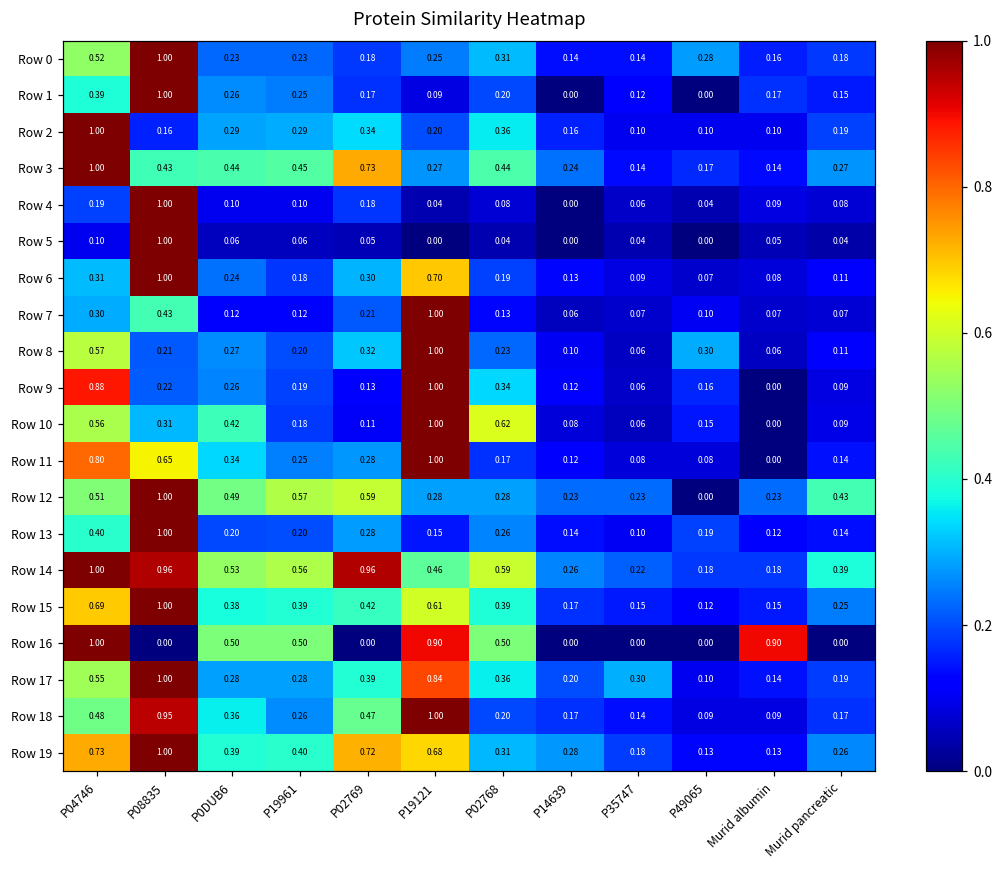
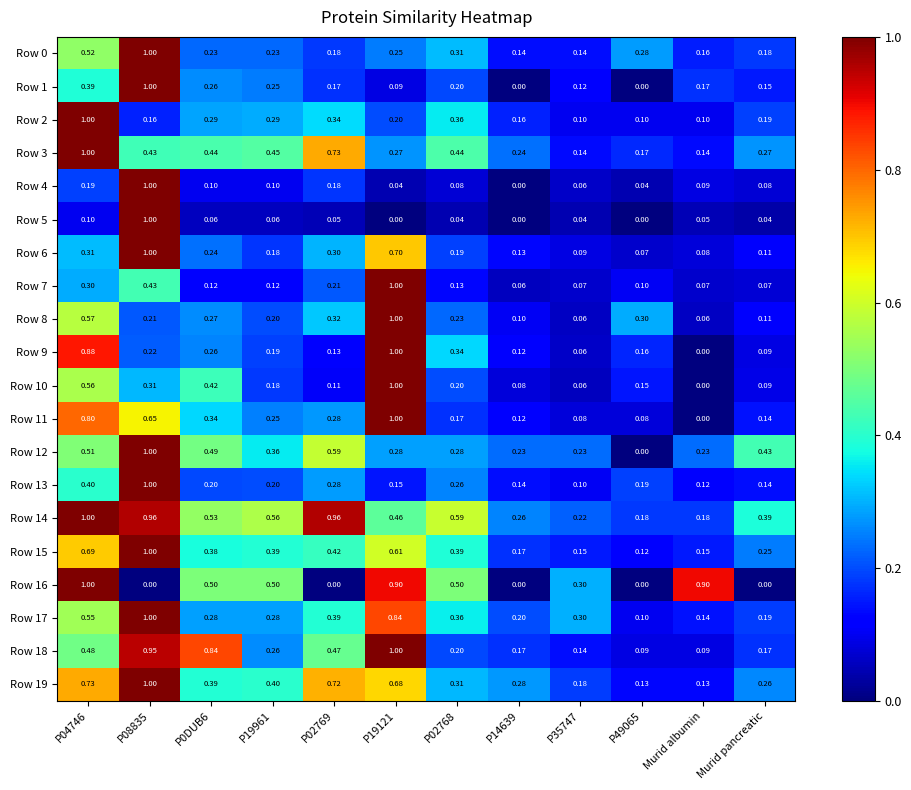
  {
    "Row 10": {
      "P04746": 0.56,
      "P08835": 0.31,
      "P0DUB6": 0.42,
      "P19961": 0.18,
      "P02769": 0.11,
      "P19121": 1.00,
-     "P02768": 0.62,
+     "P02768": 0.20,
      "P14639": 0.08,
      "P35747": 0.06,
      "P49065": 0.15,
      "Murid albumin": 0.00,
      "Murid pancreatic": 0.09
    },
    "Row 12": {
      "P04746": 0.51,
      "P08835": 1.00,
      "P0DUB6": 0.49,
-     "P19961": 0.57,
+     "P19961": 0.36,
      "P02769": 0.59,
      "P19121": 0.28,
      "P02768": 0.28,
      "P14639": 0.23,
      "P35747": 0.23,
      "P49065": 0.00,
      "Murid albumin": 0.23,
      "Murid pancreatic": 0.43
    },
    "Row 16": {
      "P04746": 1.00,
      "P08835": 0.00,
      "P0DUB6": 0.50,
      "P19961": 0.50,
      "P02769": 0.00,
      "P19121": 0.90,
      "P02768": 0.50,
      "P14639": 0.00,
-     "P35747": 0.00,
+     "P35747": 0.30,
      "P49065": 0.00,
      "Murid albumin": 0.90,
      "Murid pancreatic": 0.00
    },
    "Row 18": {
      "P04746": 0.48,
      "P08835": 0.95,
-     "P0DUB6": 0.36,
+     "P0DUB6": 0.84,
      "P19961": 0.26,
      "P02769": 0.47,
      "P19121": 1.00,
      "P02768": 0.20,
      "P14639": 0.17,
      "P35747": 0.14,
      "P49065": 0.09,
      "Murid albumin": 0.09,
      "Murid pancreatic": 0.17
    }
  }
